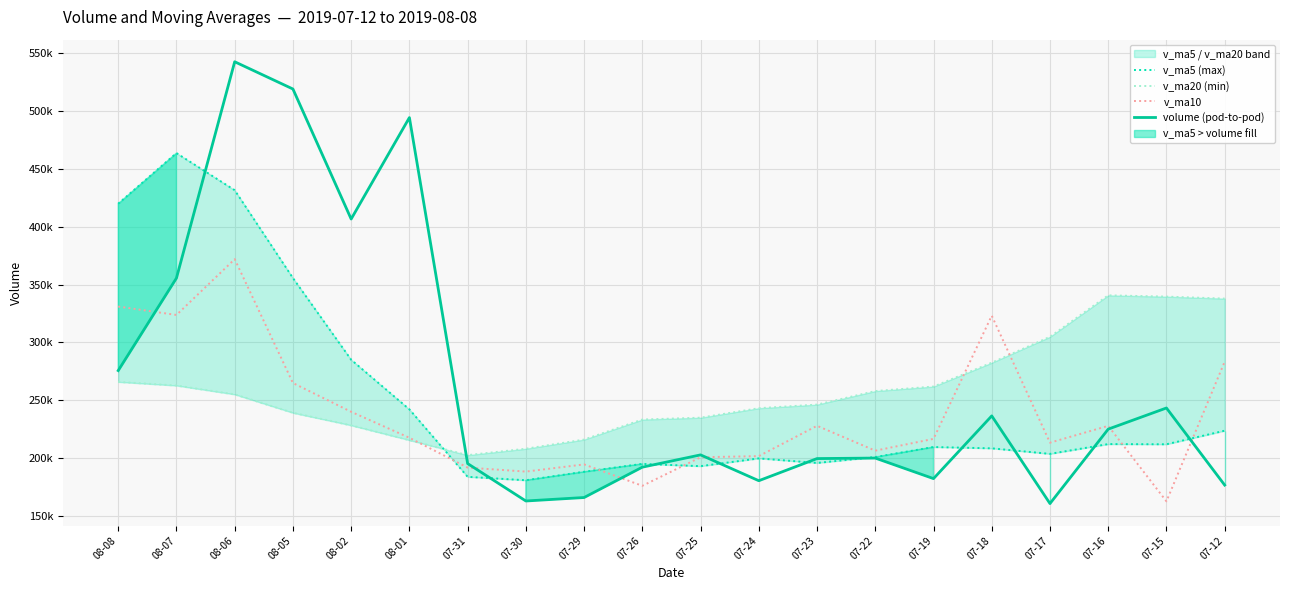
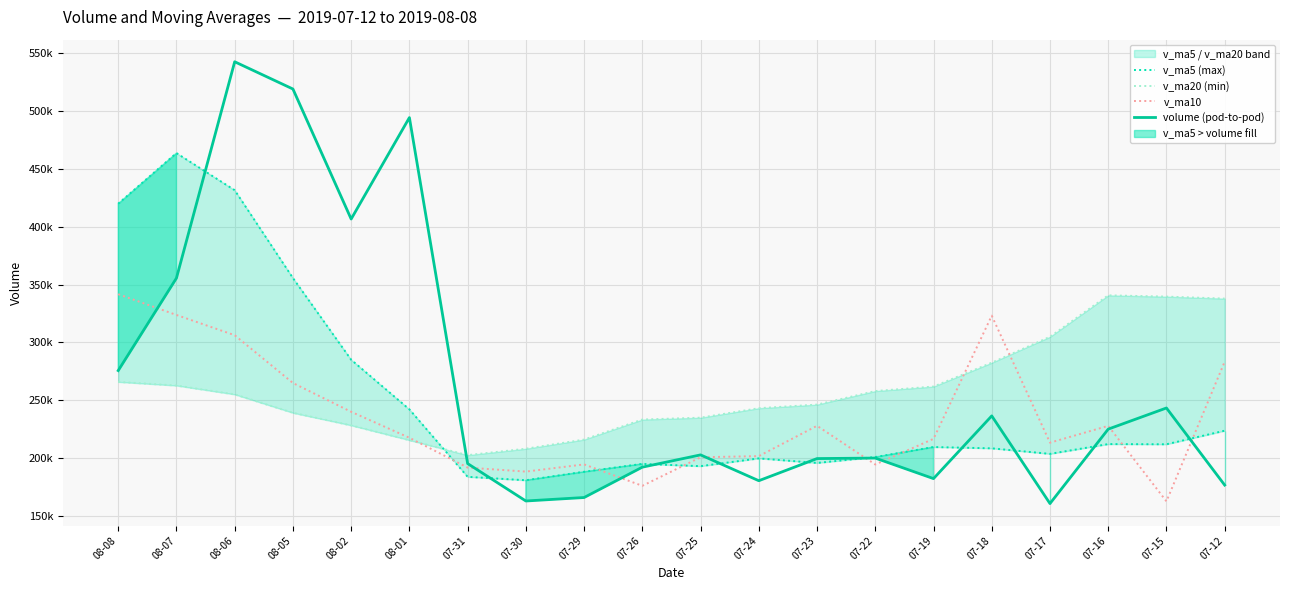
  {
    "v_ma10": {
-     "08-08": 331000,
+     "08-08": 342000,
      "08-07": 324000,
-     "08-06": 372000,
+     "08-06": 306000,
      "08-05": 265000,
      "08-02": 240000,
      "07-31": 192000,
      "07-30": 188000,
      "07-29": 195000,
      "07-26": 176000,
      "07-23": 228000,
-     "07-22": 207000,
+     "07-22": 195000,
      "07-19": 217000,
      "07-18": 323000,
      "07-17": 213000,
      "07-16": 228000,
      "07-15": 163000,
      "07-12": 283000
    }
  }
